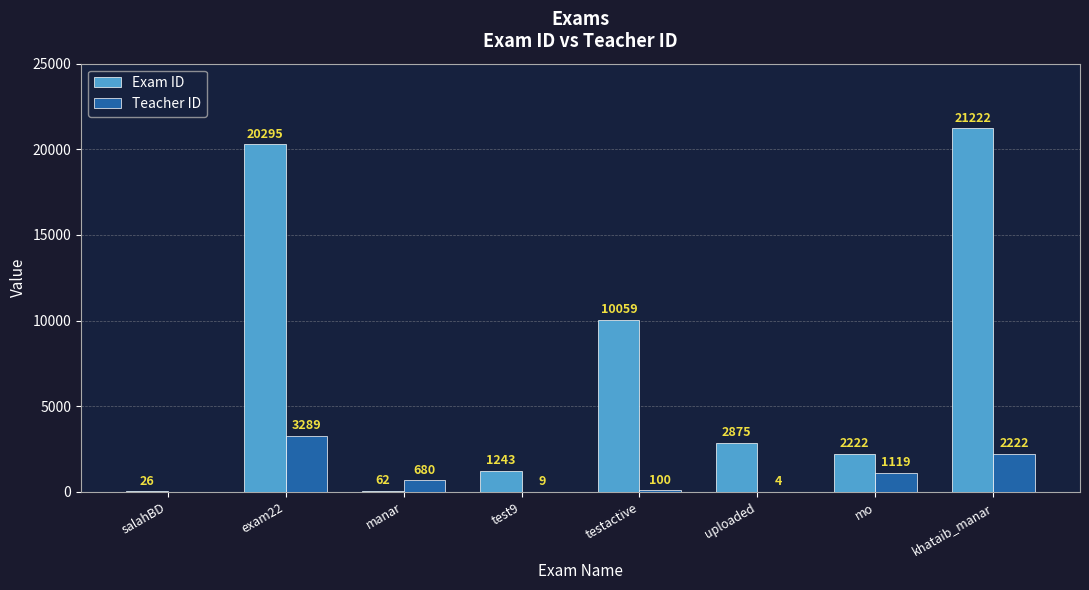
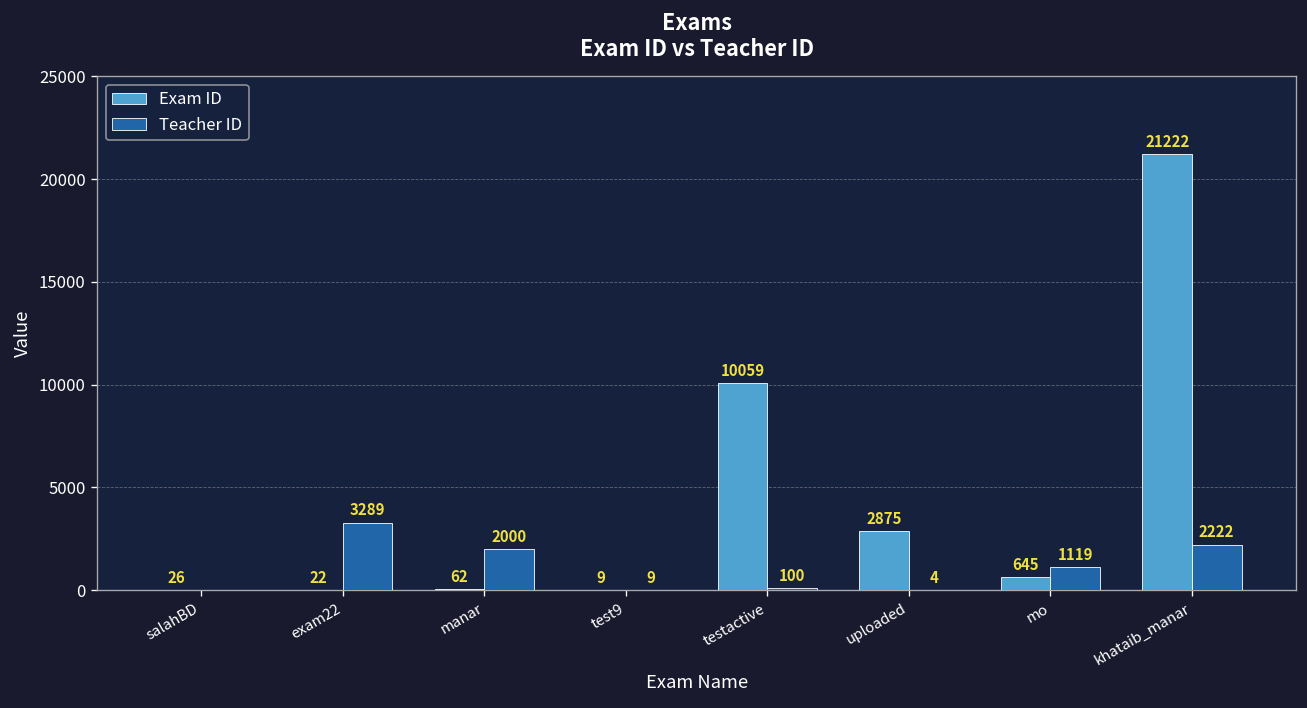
  {
    "Exam ID": {
      "salahBD": 26,
-     "exam22": 20295,
+     "exam22": 22,
      "manar": 62,
-     "test9": 1243,
+     "test9": 9,
      "testactive": 10059,
      "uploaded": 2875,
-     "mo": 2222,
+     "mo": 645,
      "khataib_manar": 21222
    },
    "Teacher ID": {
      "exam22": 3289,
-     "manar": 680,
+     "manar": 2000,
      "test9": 9,
      "testactive": 100,
      "uploaded": 4,
      "mo": 1119,
      "khataib_manar": 2222
    }
  }
